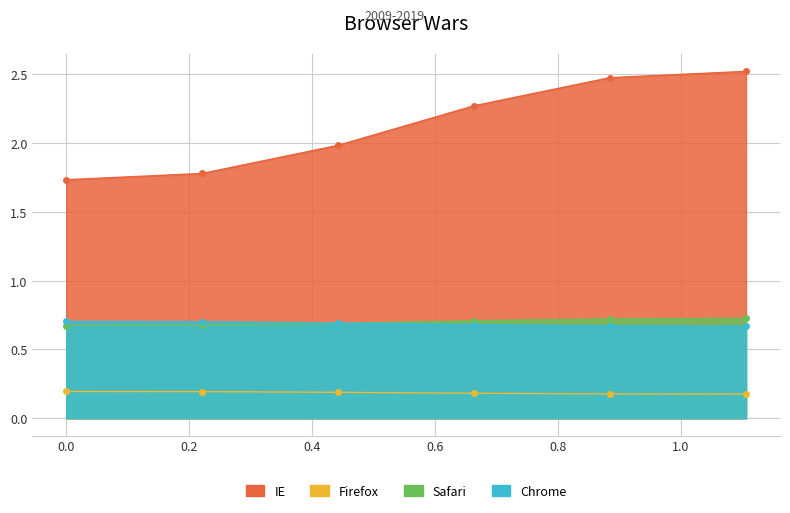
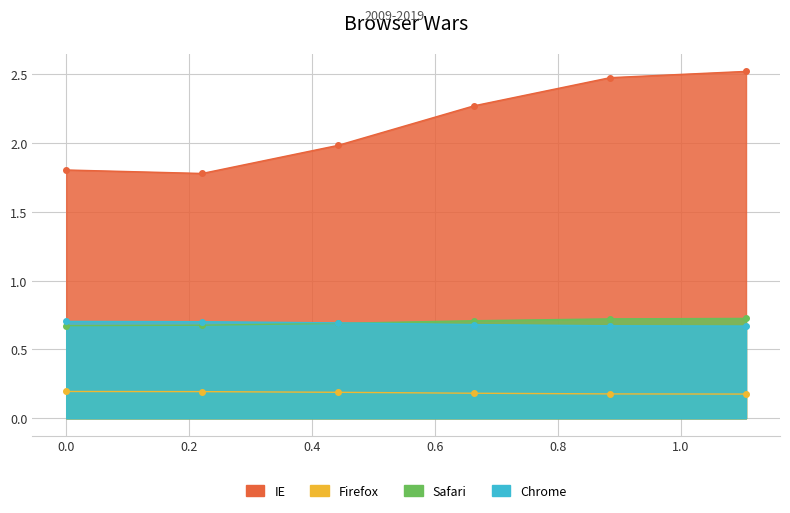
  {
    "IE": {
-     "0.0": 1.73
+     "0.0": 1.80
    },
    "Firefox": {
      "0.0": 0.19
    },
    "Safari": {
      "0.0": 0.67
    },
    "Chrome": {
      "0.0": 0.70
    }
  }
